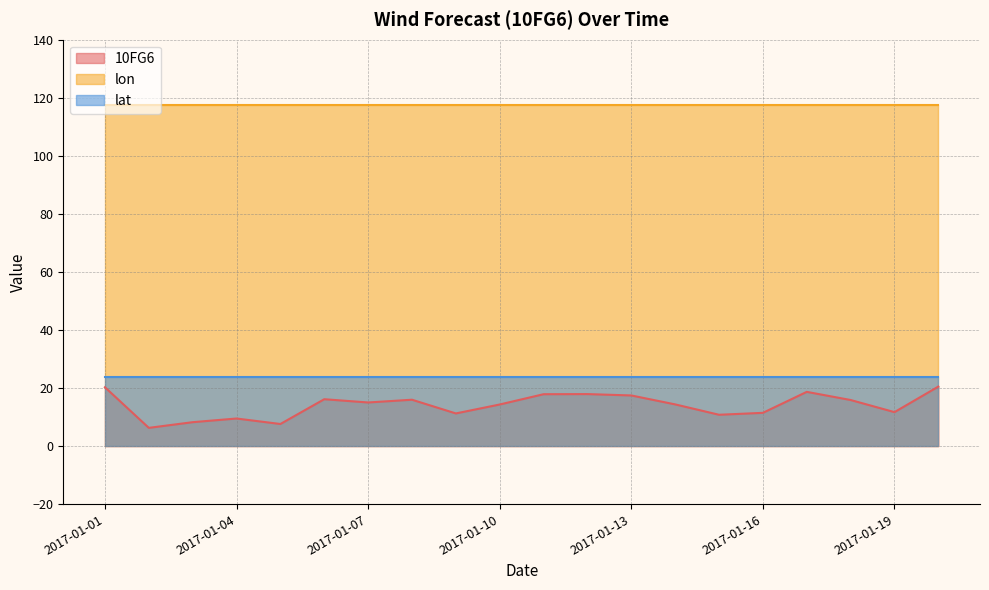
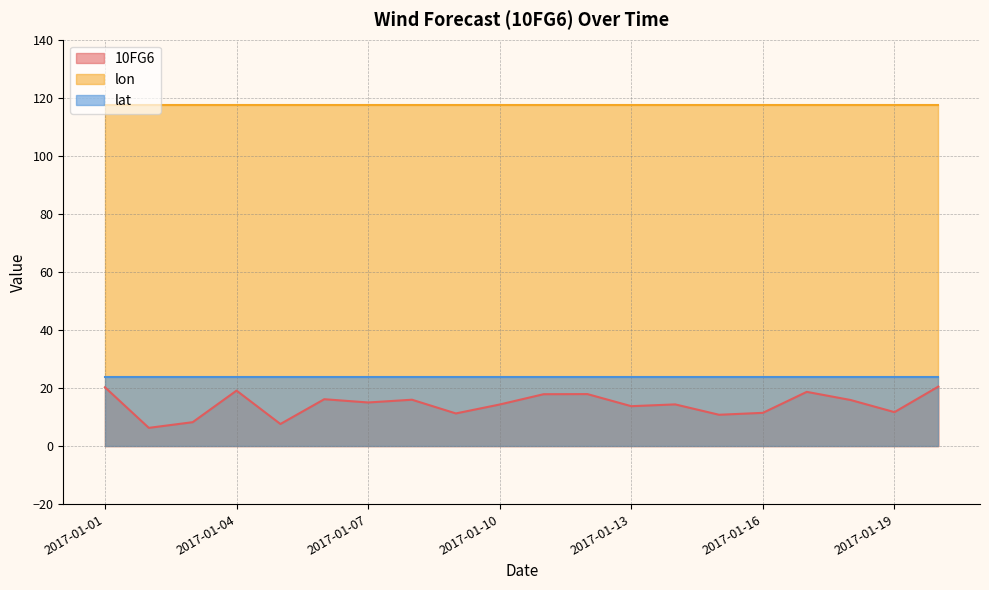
  {
    "10FG6": {
      "2017-01-01": 20,
-     "2017-01-04": 10,
+     "2017-01-04": 19,
      "2017-01-07": 15,
      "2017-01-10": 14,
-     "2017-01-13": 17,
+     "2017-01-13": 14,
      "2017-01-16": 11,
      "2017-01-19": 12
    },
    "lon": {
      "2017-01-04": 118,
      "2017-01-07": 118,
      "2017-01-10": 118,
      "2017-01-13": 118,
      "2017-01-16": 118,
      "2017-01-19": 118
    },
    "lat": {
      "2017-01-01": 24,
      "2017-01-04": 24,
      "2017-01-07": 24,
      "2017-01-10": 24,
      "2017-01-13": 24,
      "2017-01-16": 24,
      "2017-01-19": 24
    }
  }
